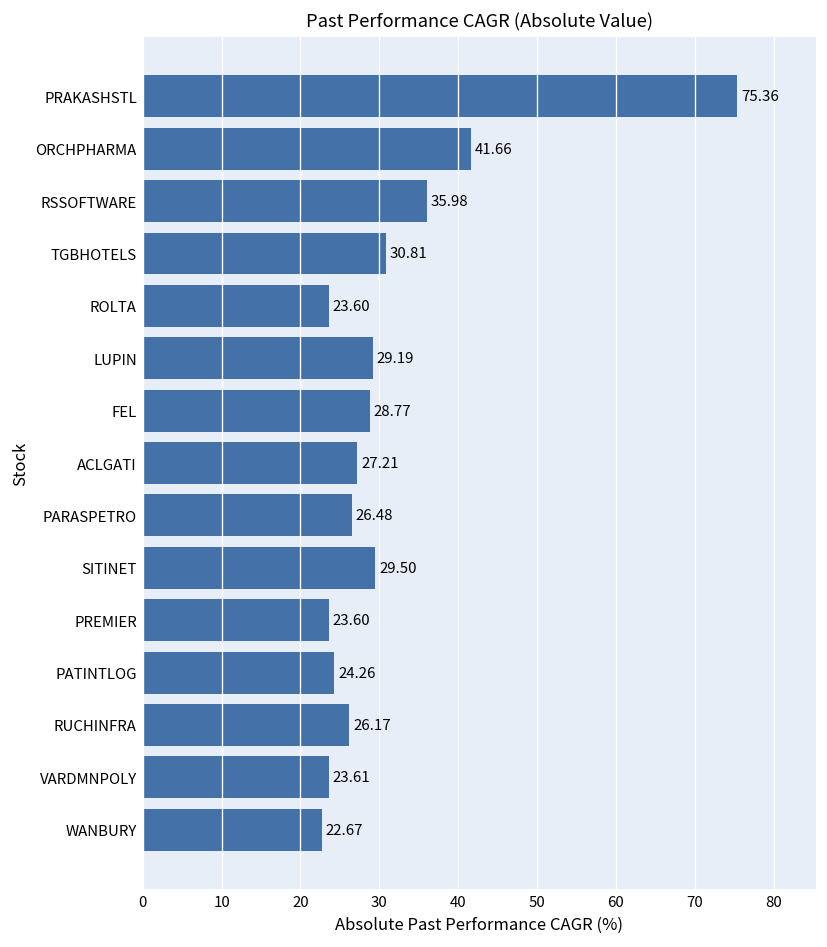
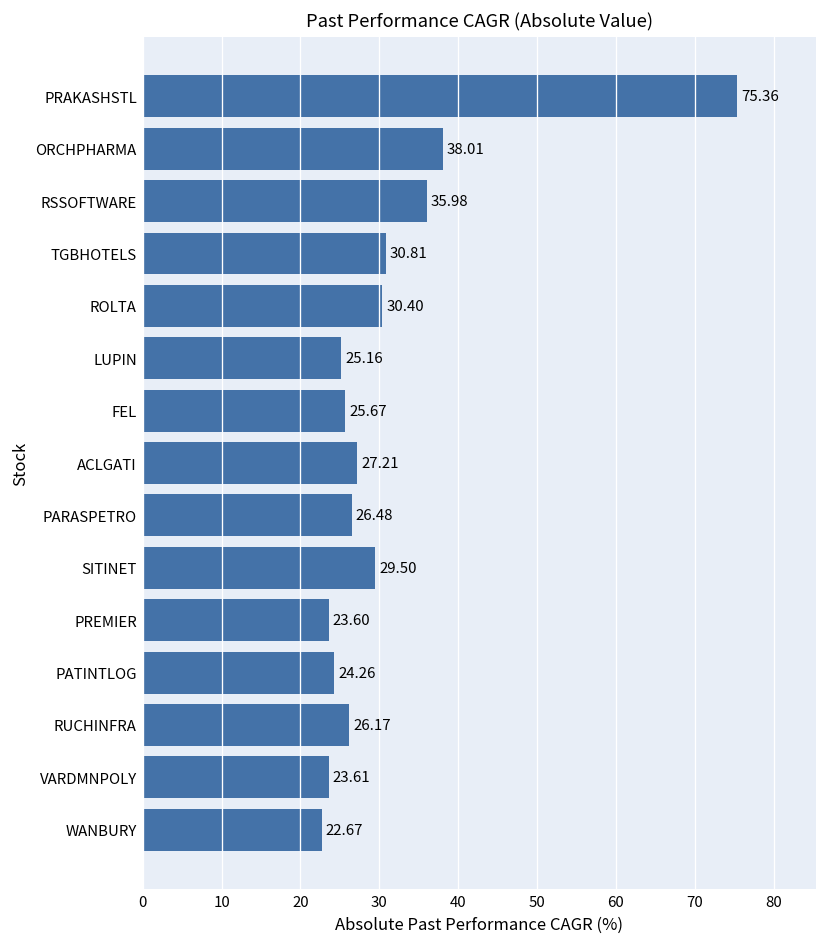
  {
    "PRAKASHSTL": 75.36,
-   "ORCHPHARMA": 41.66,
+   "ORCHPHARMA": 38.01,
    "RSSOFTWARE": 35.98,
    "TGBHOTELS": 30.81,
-   "ROLTA": 23.60,
-   "LUPIN": 29.19,
-   "FEL": 28.77,
+   "ROLTA": 30.40,
+   "LUPIN": 25.16,
+   "FEL": 25.67,
    "ACLGATI": 27.21,
    "PARASPETRO": 26.48,
    "SITINET": 29.50,
    "PREMIER": 23.60,
    "PATINTLOG": 24.26,
    "RUCHINFRA": 26.17,
    "VARDMNPOLY": 23.61,
    "WANBURY": 22.67
  }
